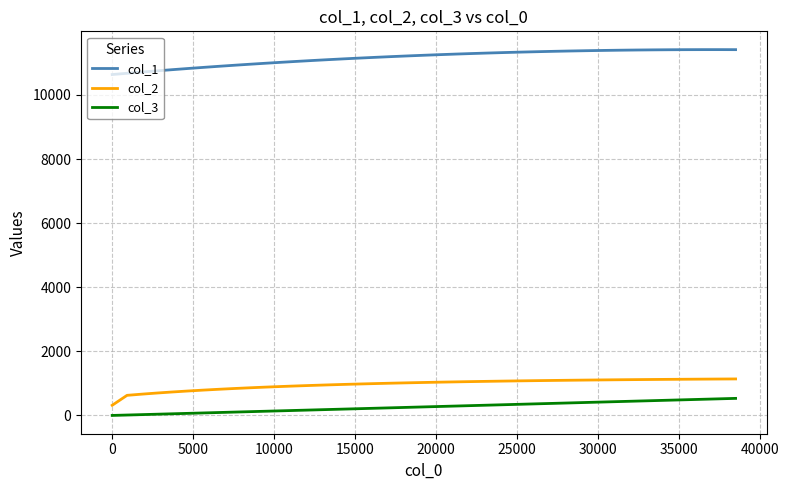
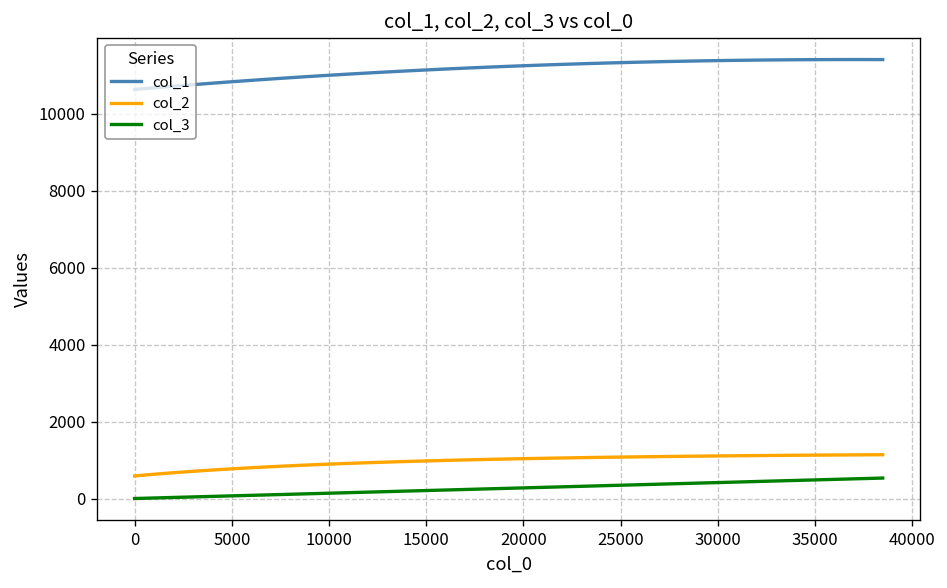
  {
    "col_2": {
-     "0": 300
+     "0": 600
    },
    "col_3": {
      "0": 0
    }
  }
